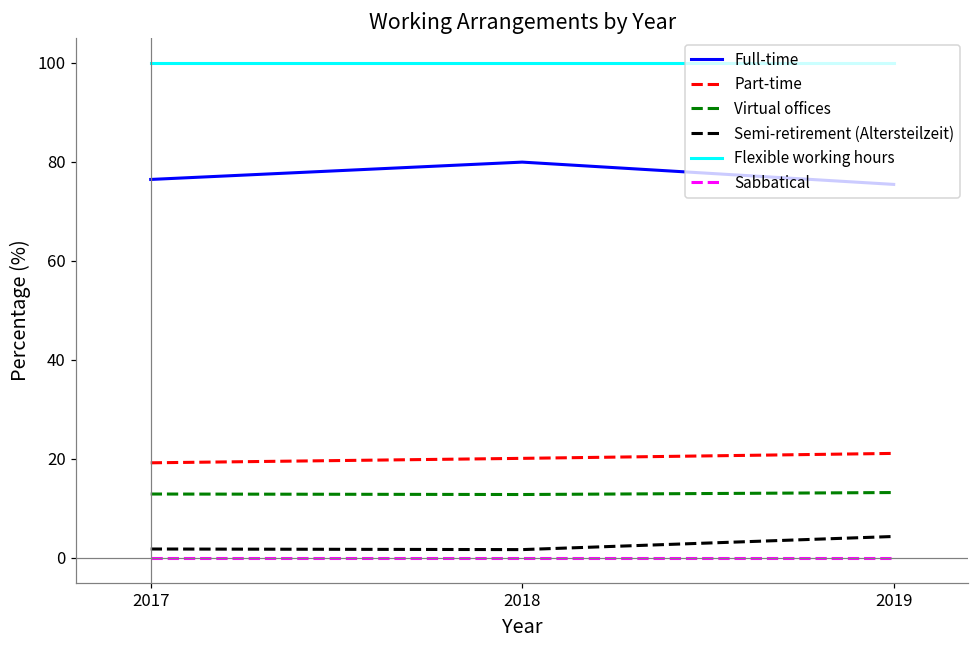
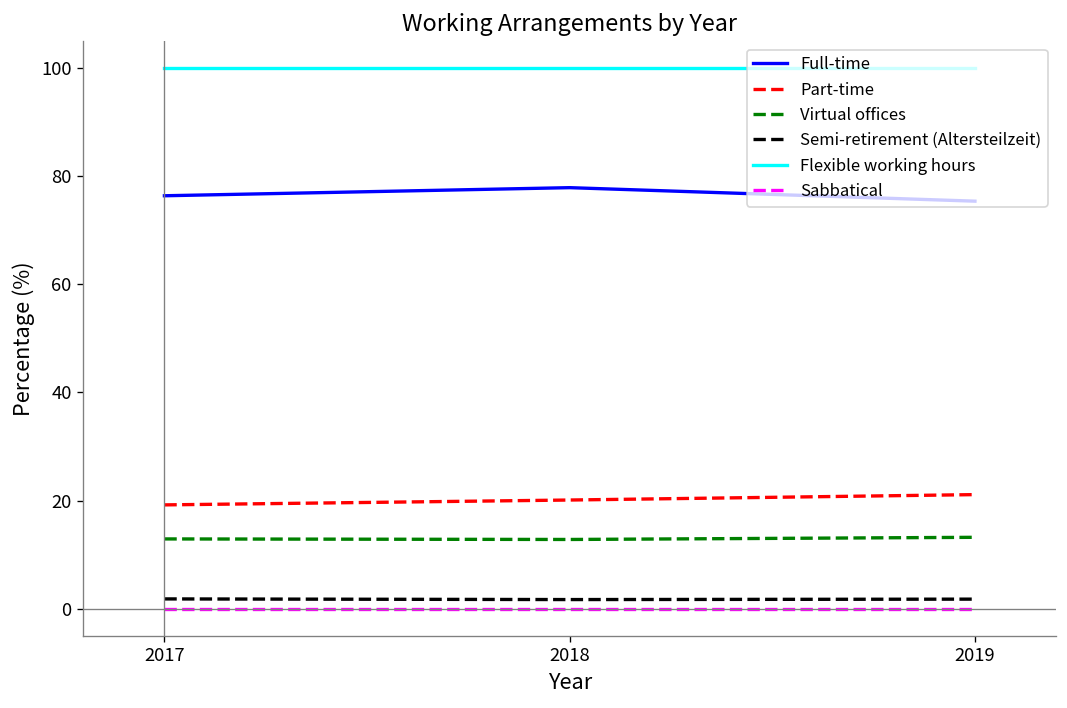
  {
    "Full-time": {
      "2017": 76,
-     "2018": 80
+     "2018": 78
    },
    "Part-time": {
      "2017": 19,
      "2018": 20,
      "2019": 21
    },
    "Virtual offices": {
      "2017": 13,
      "2018": 13,
      "2019": 13
    },
    "Semi-retirement (Altersteilzeit)": {
      "2017": 2,
      "2018": 2,
-     "2019": 4
+     "2019": 2
    },
    "Flexible working hours": {
      "2017": 100,
      "2018": 100
    },
    "Sabbatical": {
      "2017": 0,
      "2018": 0,
      "2019": 0
    }
  }
